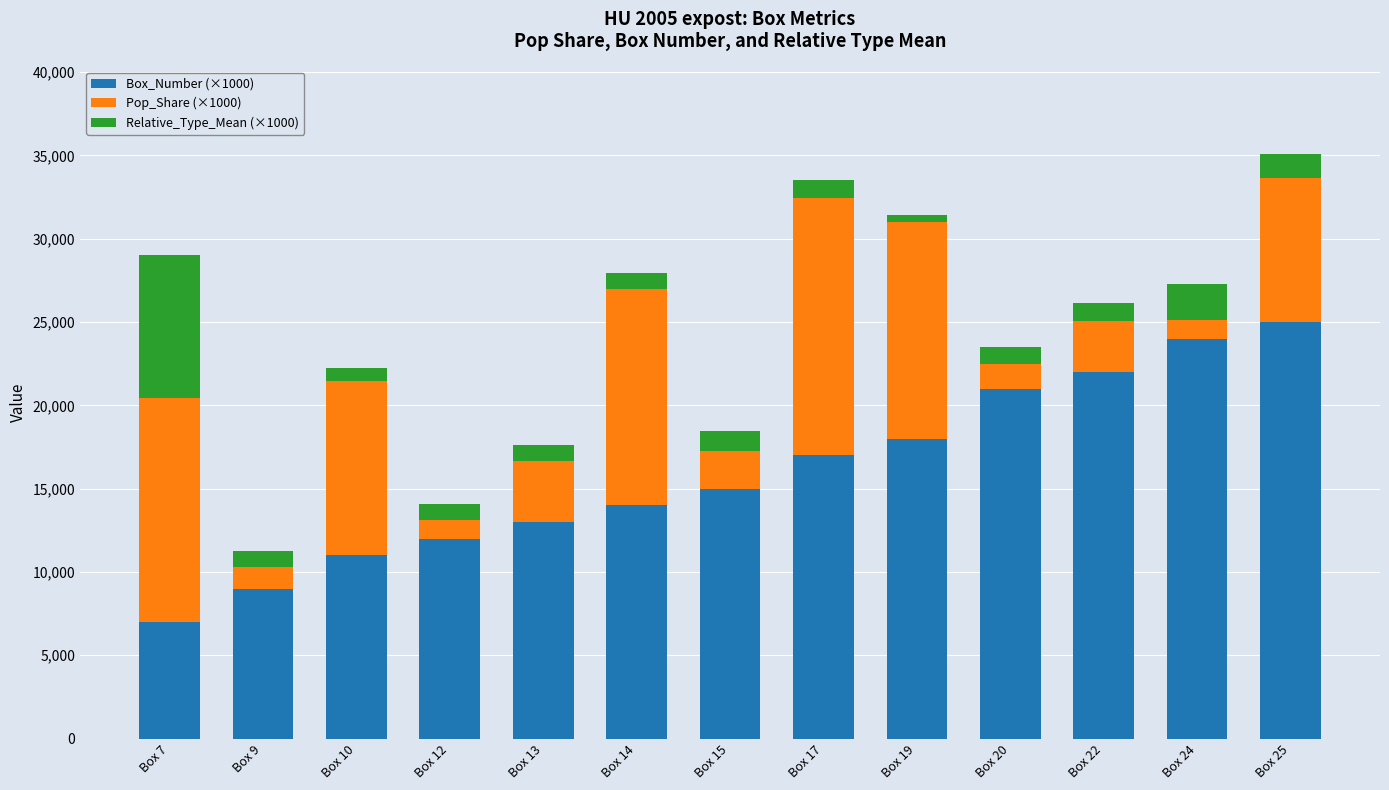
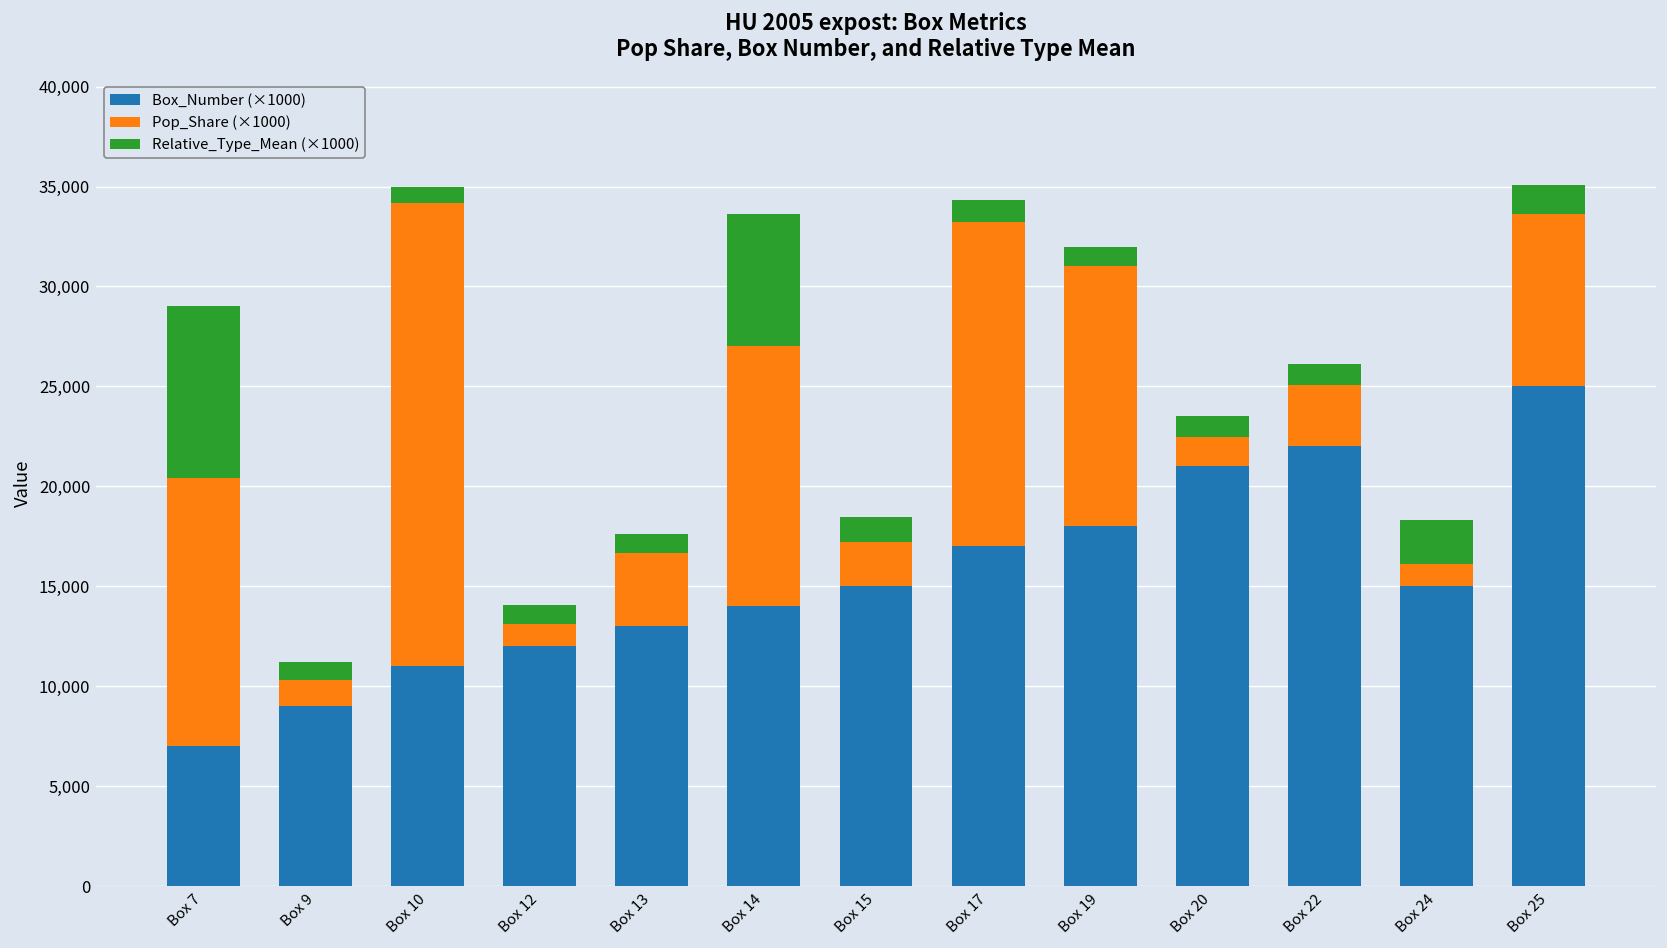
  {
    "Box_Number (×1000)": {
      "Box 7": "7,000",
      "Box 9": "9,000",
      "Box 10": "11,000",
      "Box 12": "12,000",
      "Box 13": "13,000",
      "Box 14": "14,000",
      "Box 15": "15,000",
      "Box 17": "17,000",
      "Box 19": "18,000",
      "Box 20": "21,000",
      "Box 22": "22,000",
-     "Box 24": "24,000",
+     "Box 24": "15,000",
      "Box 25": "25,000"
    },
    "Pop_Share (×1000)": {
      "Box 7": "13,400",
      "Box 9": "1,300",
-     "Box 10": "10,500",
+     "Box 10": "23,200",
      "Box 12": "1,100",
      "Box 13": "3,700",
      "Box 14": "13,000",
      "Box 15": "2,200",
-     "Box 17": "15,400",
+     "Box 17": "16,200",
      "Box 19": "13,000",
      "Box 20": "1,500",
      "Box 22": "3,100",
      "Box 24": "1,100",
      "Box 25": "8,600"
    },
    "Relative_Type_Mean (×1000)": {
      "Box 7": "8,600",
      "Box 9": "900",
      "Box 10": "800",
      "Box 12": "1,000",
      "Box 13": "1,000",
-     "Box 14": "900",
+     "Box 14": "6,600",
      "Box 15": "1,200",
      "Box 17": "1,100",
-     "Box 19": "400",
+     "Box 19": "1,000",
      "Box 20": "1,000",
      "Box 22": "1,100",
      "Box 24": "2,200",
      "Box 25": "1,500"
    }
  }
